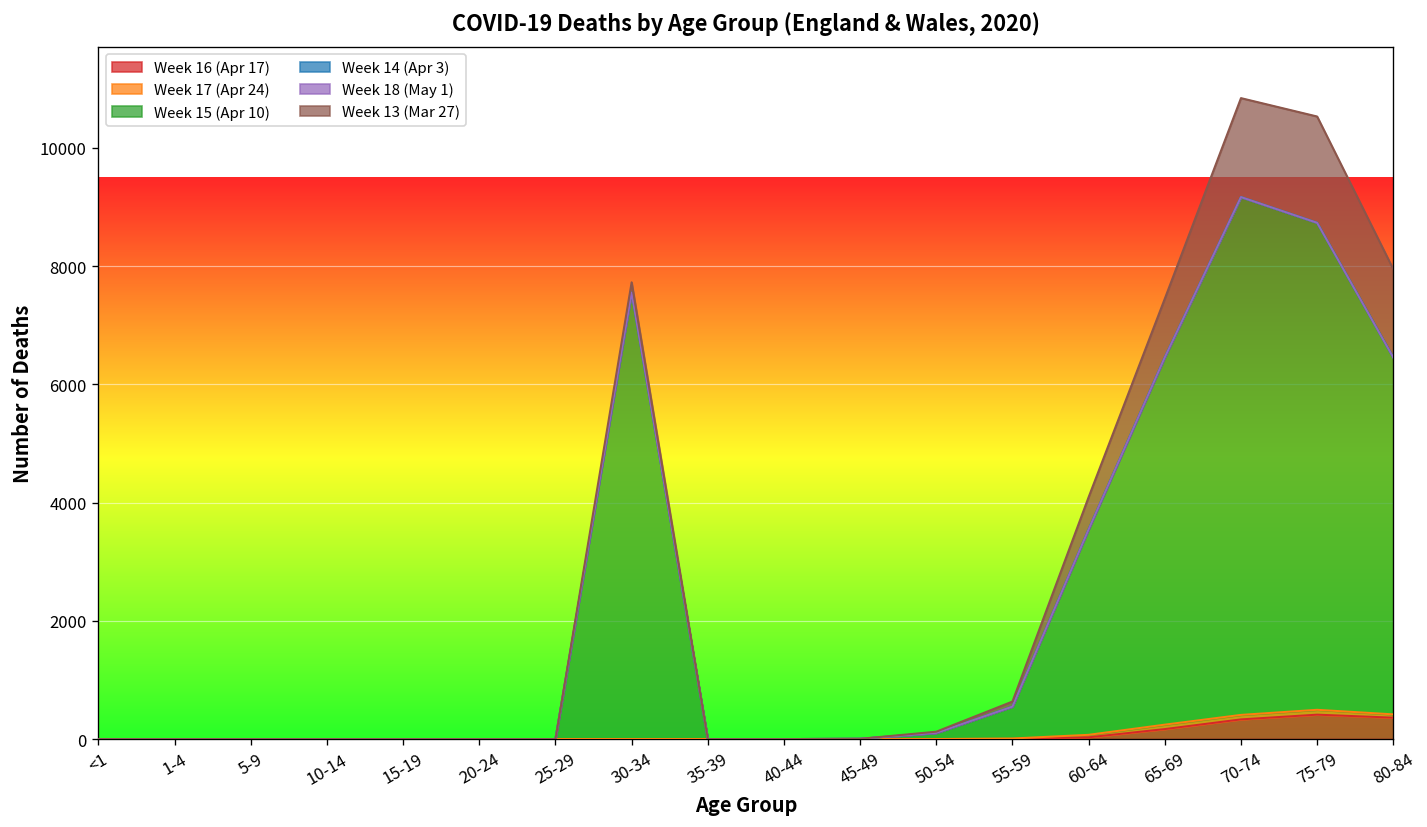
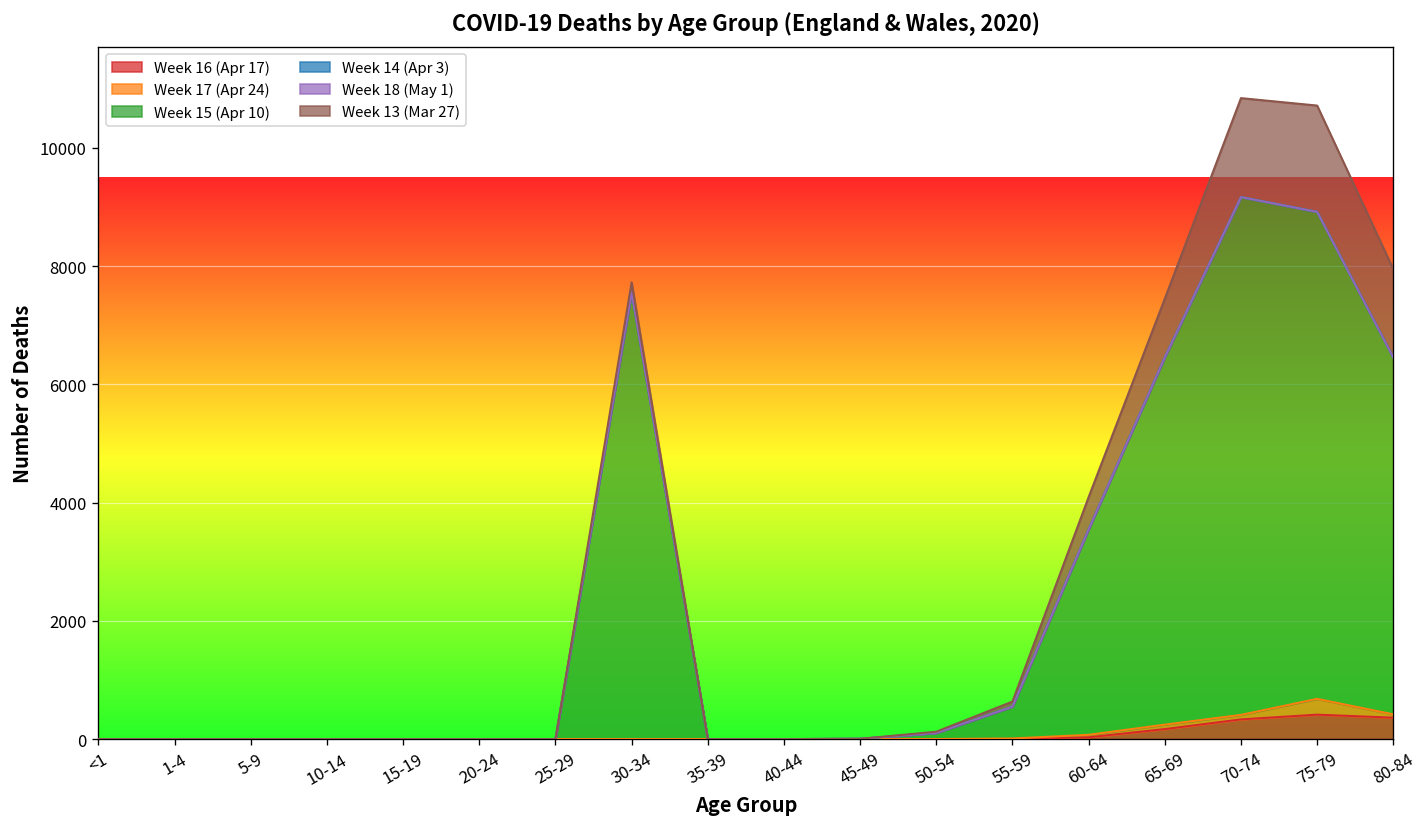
  {
    "Week 16 (Apr 17)": {
      "65-69": 200,
      "70-74": 300,
      "75-79": 400,
      "80-84": 400
    },
    "Week 17 (Apr 24)": {
      "65-69": 100,
      "70-74": 100,
-     "75-79": 100,
+     "75-79": 300,
      "80-84": 100
    },
    "Week 13 (Mar 27)": {
      "30-34": 200,
      "55-59": 100,
      "60-64": 500,
      "65-69": 1000,
      "70-74": 1700,
      "75-79": 1800,
      "80-84": 1500
    }
  }
